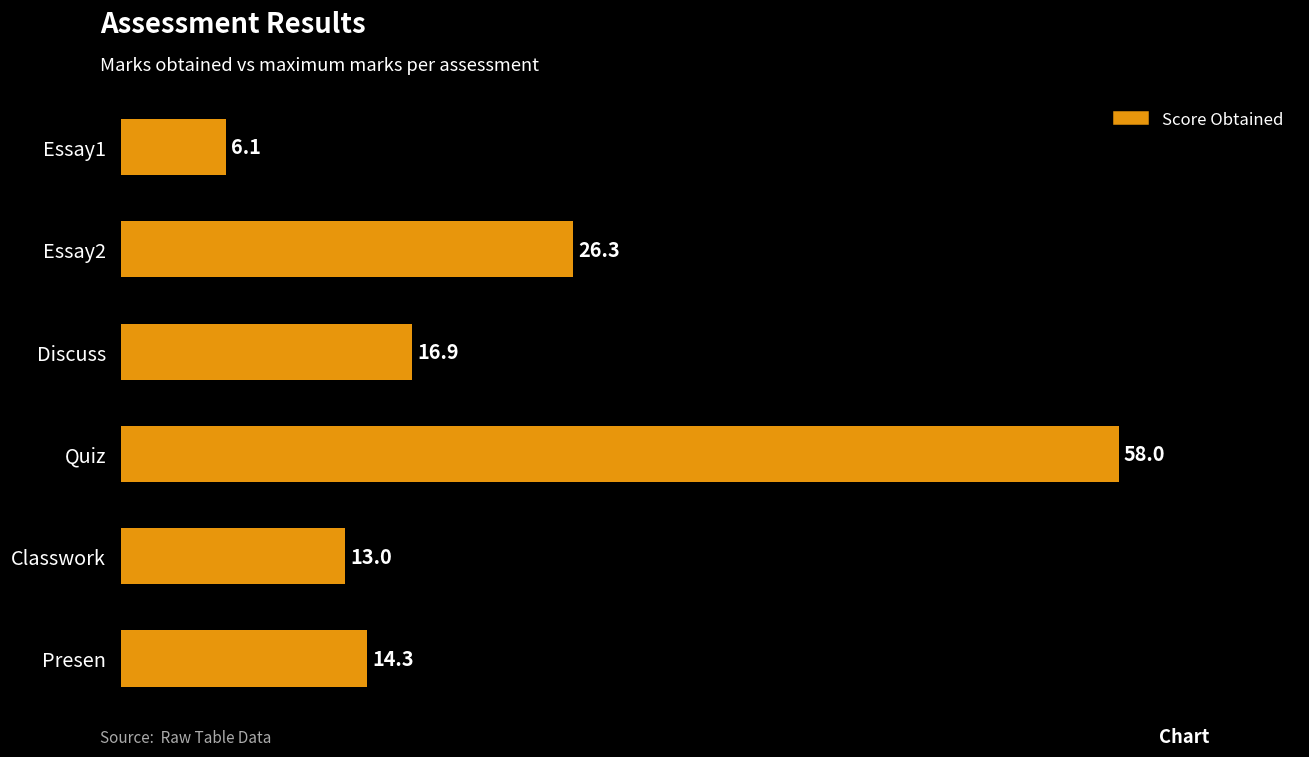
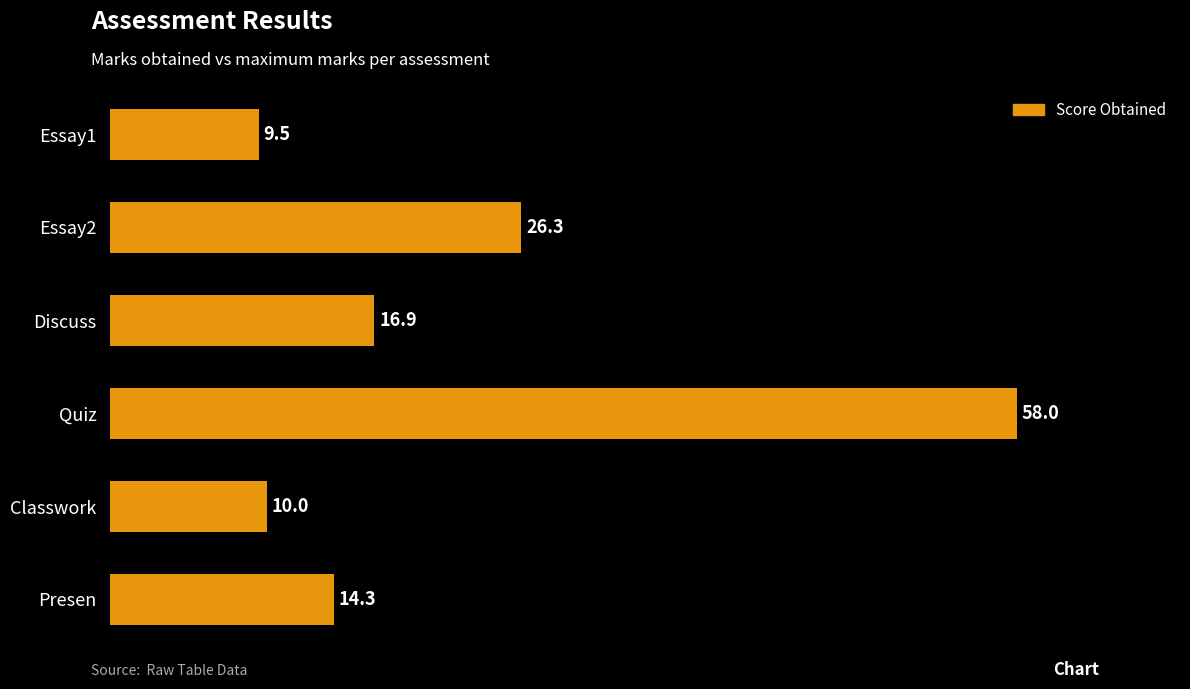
  {
-   "Essay1": 6.1,
+   "Essay1": 9.5,
    "Essay2": 26.3,
    "Discuss": 16.9,
    "Quiz": 58.0,
-   "Classwork": 13.0,
+   "Classwork": 10.0,
    "Presen": 14.3
  }
